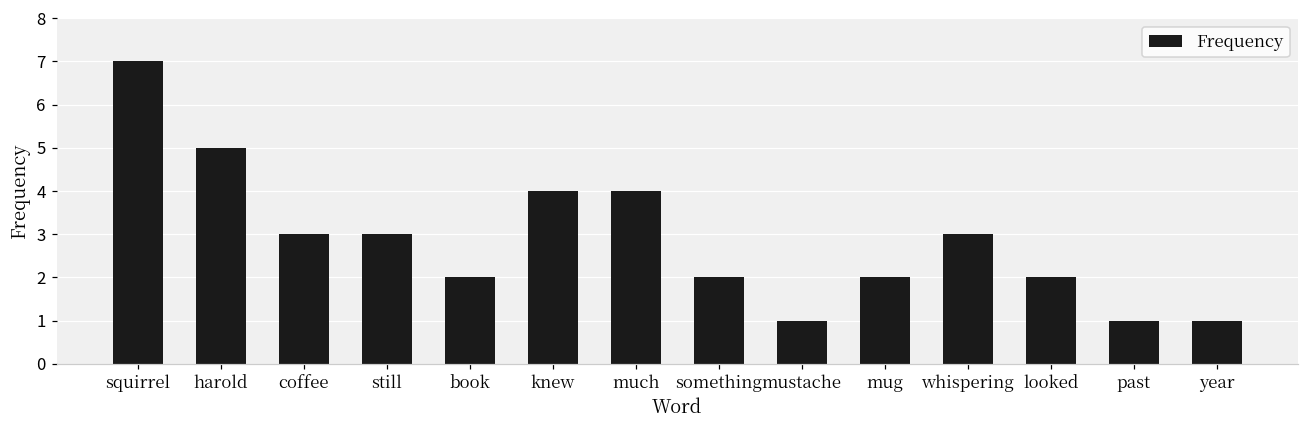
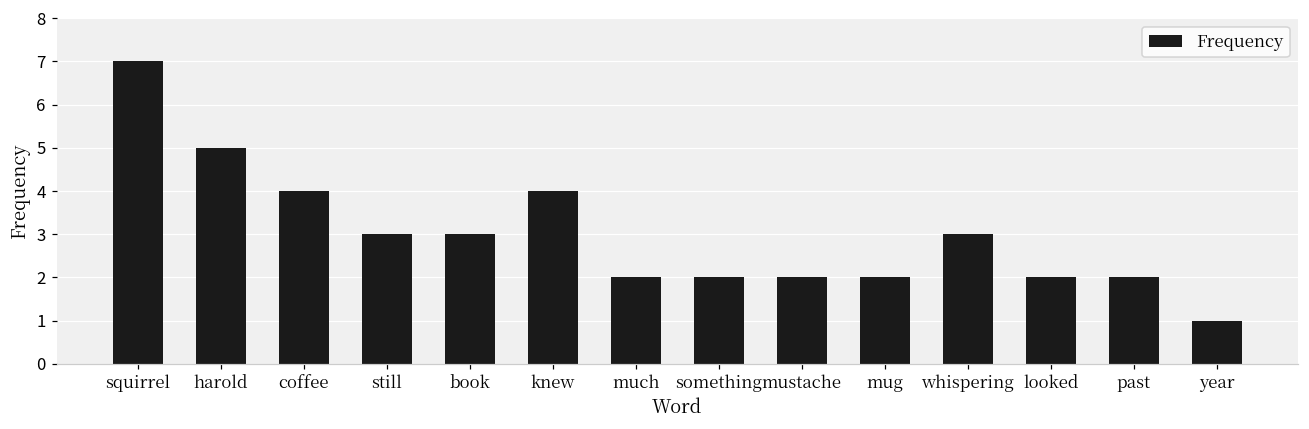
  {
    "squirrel": 7,
    "harold": 5,
-   "coffee": 3,
+   "coffee": 4,
    "still": 3,
-   "book": 2,
+   "book": 3,
    "knew": 4,
-   "much": 4,
+   "much": 2,
    "something": 2,
-   "mustache": 1,
+   "mustache": 2,
    "mug": 2,
    "whispering": 3,
    "looked": 2,
-   "past": 1,
+   "past": 2,
    "year": 1
  }
